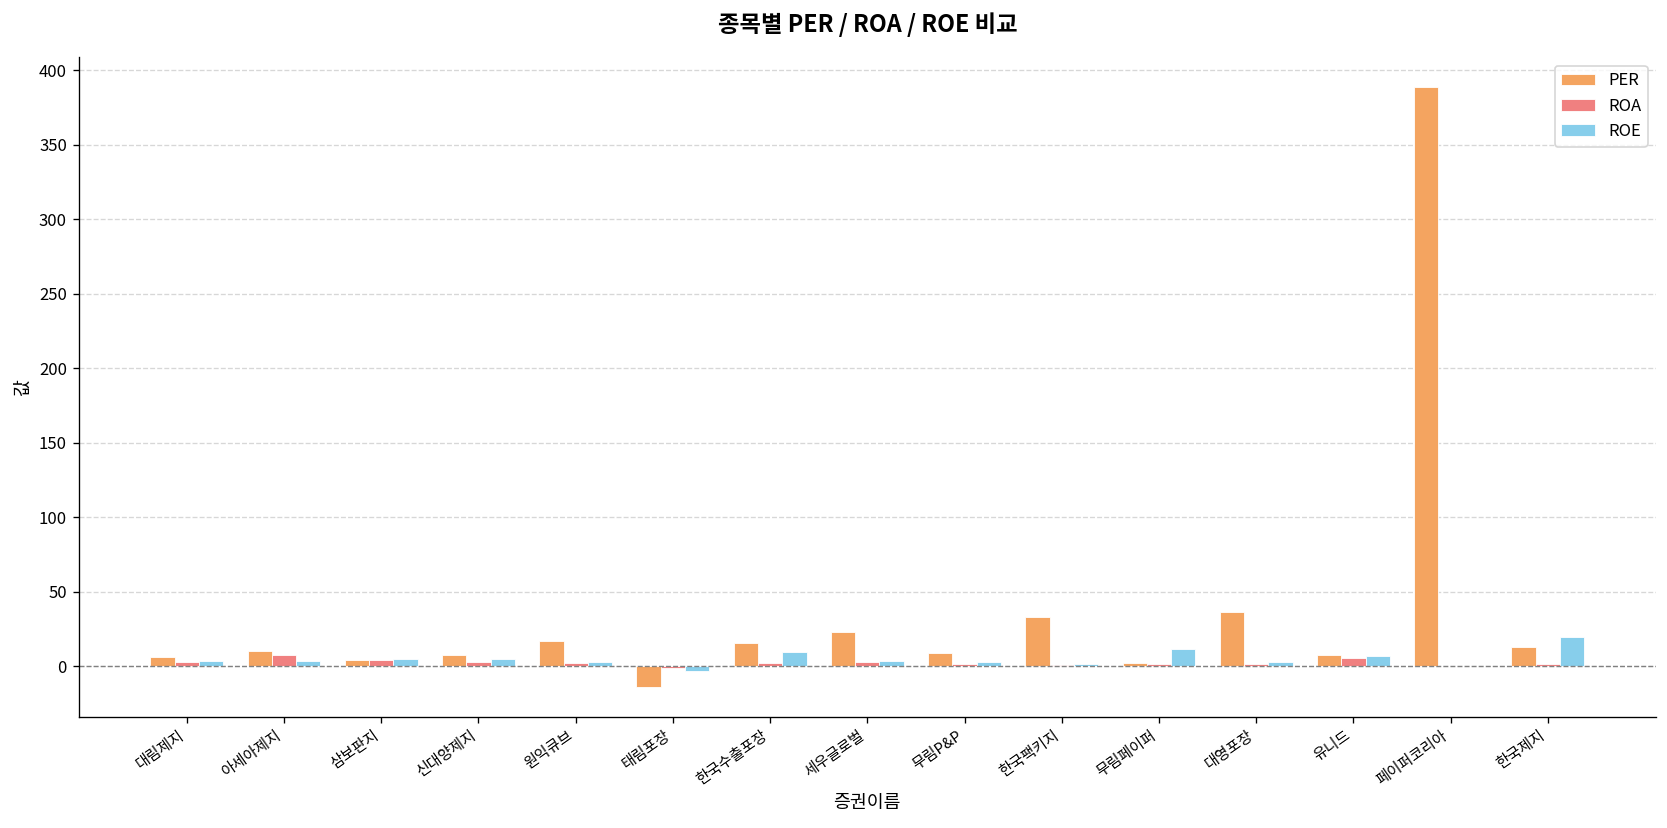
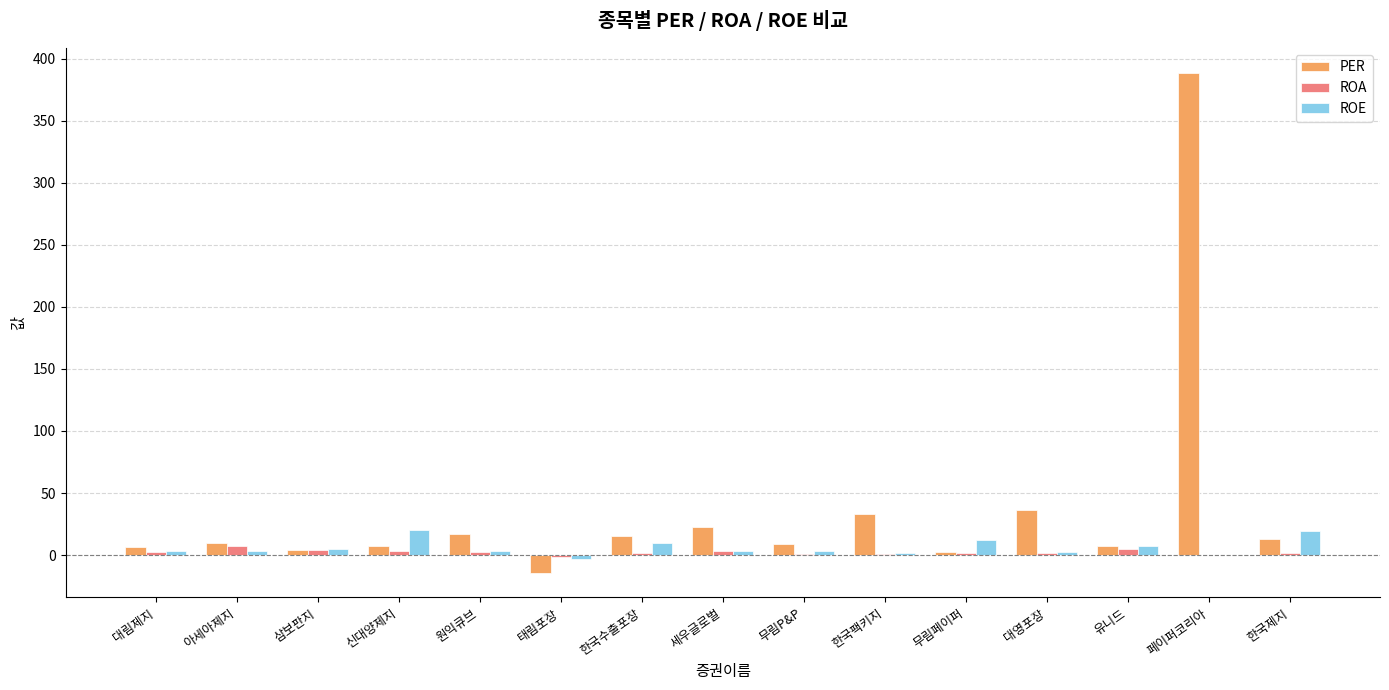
  {
    "ROE": {
      "대림제지": 3,
      "아세아제지": 4,
      "삼보판지": 5,
-     "신대양제지": 5,
+     "신대양제지": 20,
      "원익큐브": 3,
      "태림포장": -3,
      "한국수출포장": 10,
      "세우글로벌": 3,
      "무림P&P": 3,
      "무림페이퍼": 12,
      "대영포장": 2,
      "유니드": 7,
      "한국제지": 20
    }
  }
